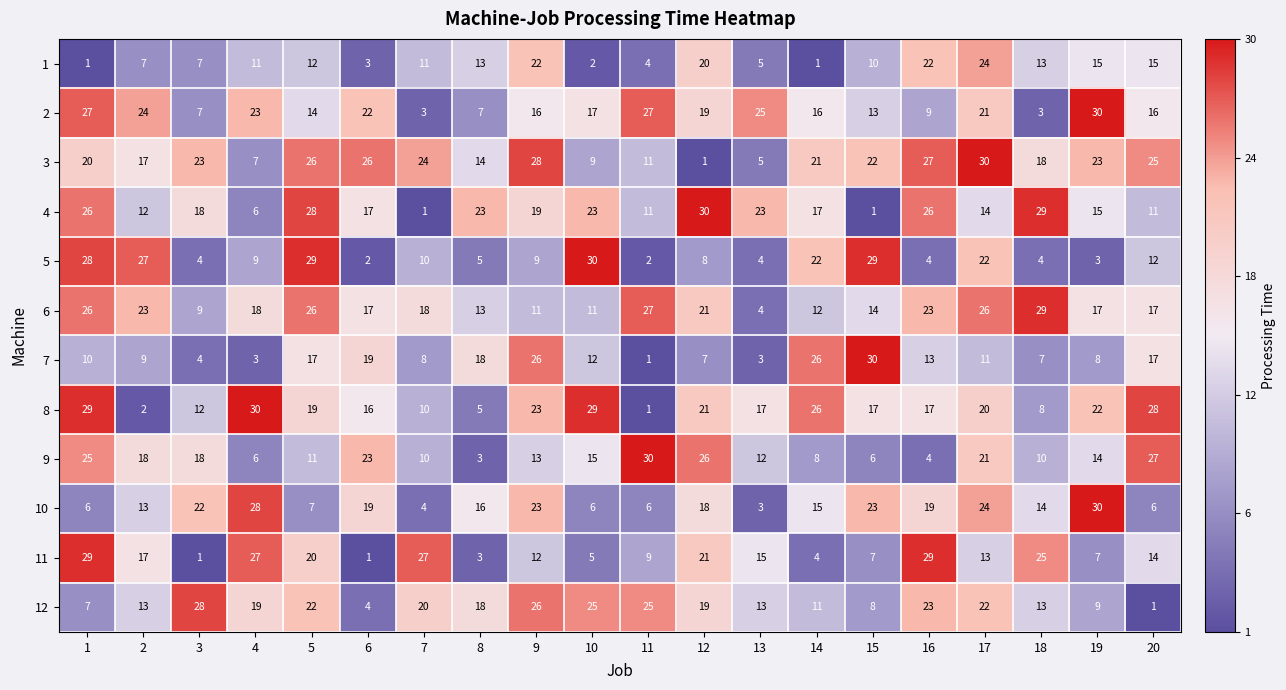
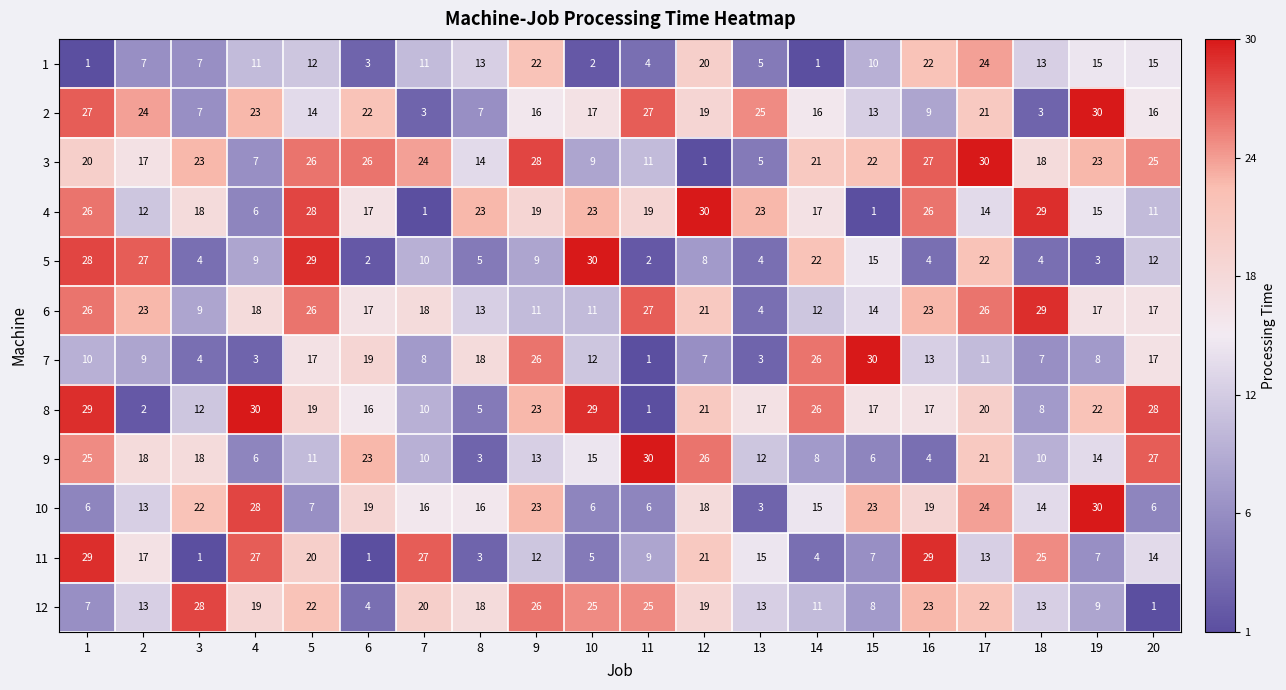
  {
    "4": {
      "1": 26,
      "2": 12,
      "3": 18,
      "4": 6,
      "5": 28,
      "6": 17,
      "7": 1,
      "8": 23,
      "9": 19,
      "10": 23,
-     "11": 11,
+     "11": 19,
      "12": 30,
      "13": 23,
      "14": 17,
      "15": 1,
      "16": 26,
      "17": 14,
      "18": 29,
      "19": 15,
      "20": 11
    },
    "5": {
      "1": 28,
      "2": 27,
      "3": 4,
      "4": 9,
      "5": 29,
      "6": 2,
      "7": 10,
      "8": 5,
      "9": 9,
      "10": 30,
      "11": 2,
      "12": 8,
      "13": 4,
      "14": 22,
-     "15": 29,
+     "15": 15,
      "16": 4,
      "17": 22,
      "18": 4,
      "19": 3,
      "20": 12
    },
    "10": {
      "1": 6,
      "2": 13,
      "3": 22,
      "4": 28,
      "5": 7,
      "6": 19,
-     "7": 4,
+     "7": 16,
      "8": 16,
      "9": 23,
      "10": 6,
      "11": 6,
      "12": 18,
      "13": 3,
      "14": 15,
      "15": 23,
      "16": 19,
      "17": 24,
      "18": 14,
      "19": 30,
      "20": 6
    }
  }
